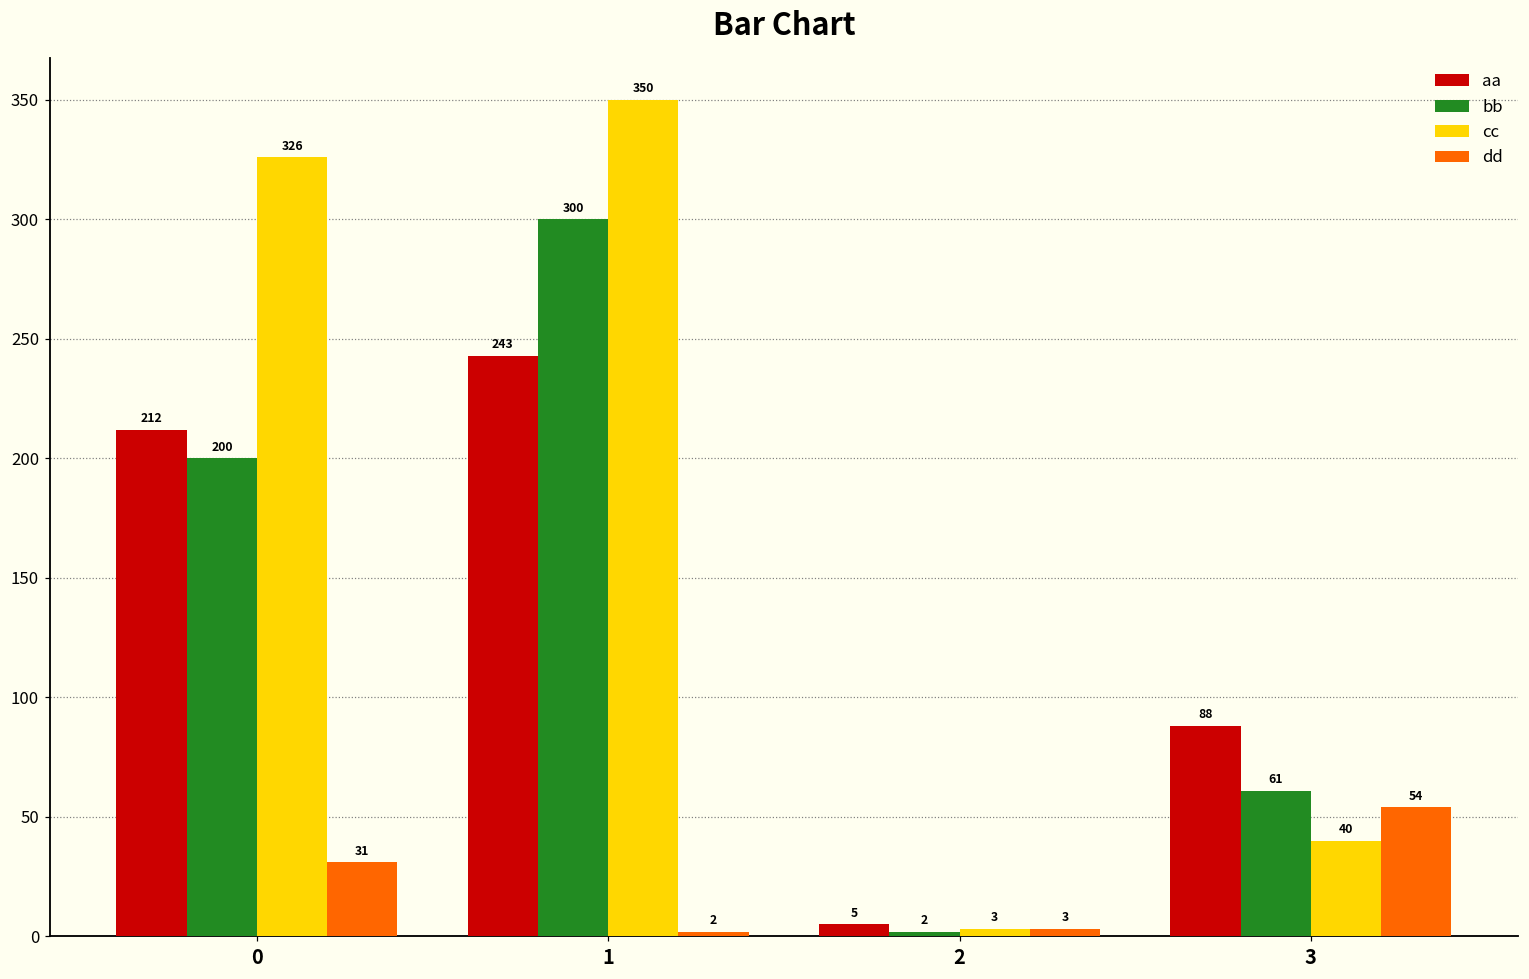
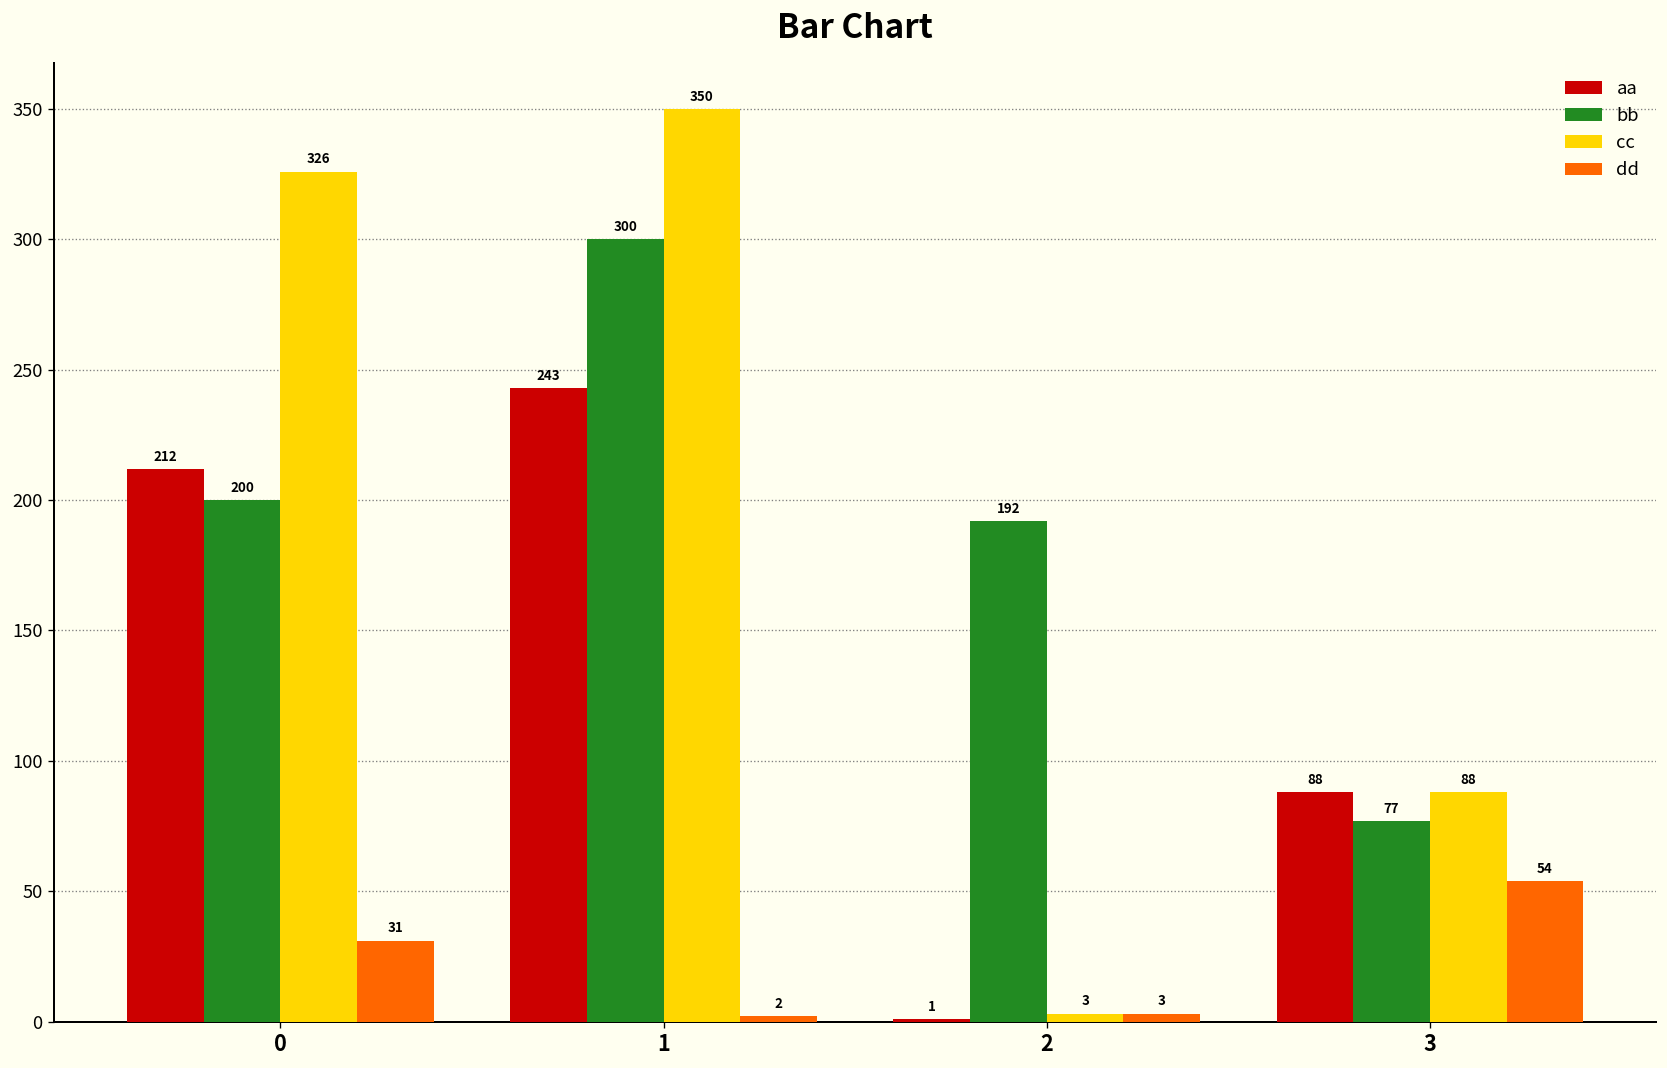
  {
    "aa": {
      "0": 212,
      "1": 243,
-     "2": 5,
+     "2": 1,
      "3": 88
    },
    "bb": {
      "0": 200,
      "1": 300,
-     "2": 2,
-     "3": 61
+     "2": 192,
+     "3": 77
    },
    "cc": {
      "0": 326,
      "1": 350,
      "2": 3,
-     "3": 40
+     "3": 88
    },
    "dd": {
      "0": 31,
      "1": 2,
      "2": 3,
      "3": 54
    }
  }
